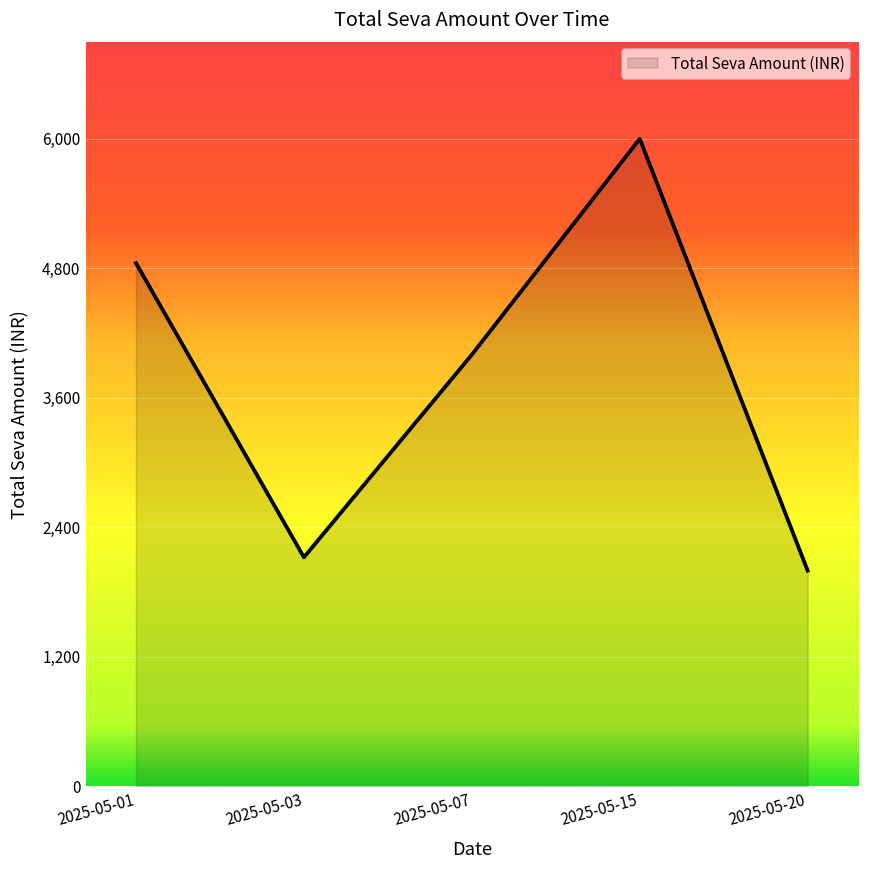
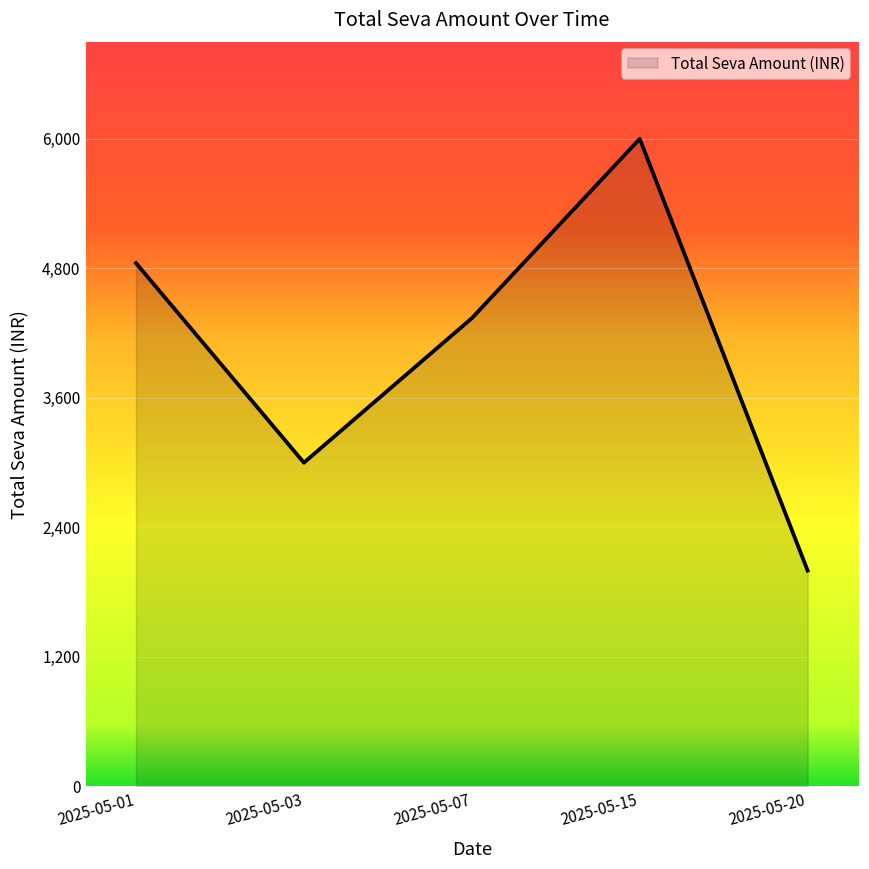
  {
    "2025-05-01": "4,800",
-   "2025-05-03": "2,100",
-   "2025-05-07": "4,000",
+   "2025-05-03": "3,000",
+   "2025-05-07": "4,300",
    "2025-05-15": "6,000",
    "2025-05-20": "2,000"
  }
